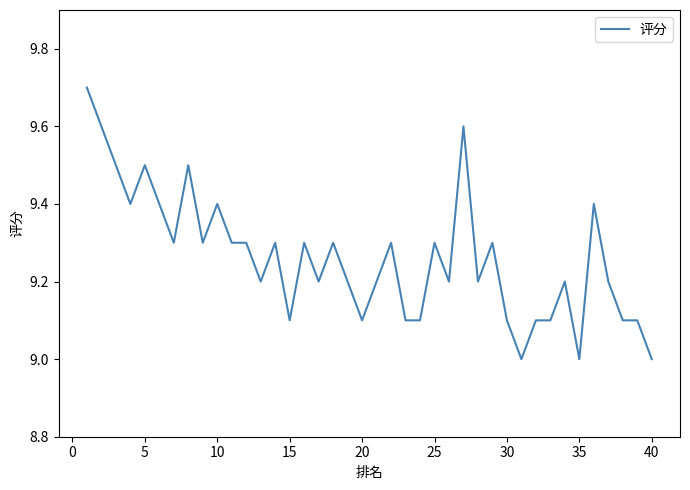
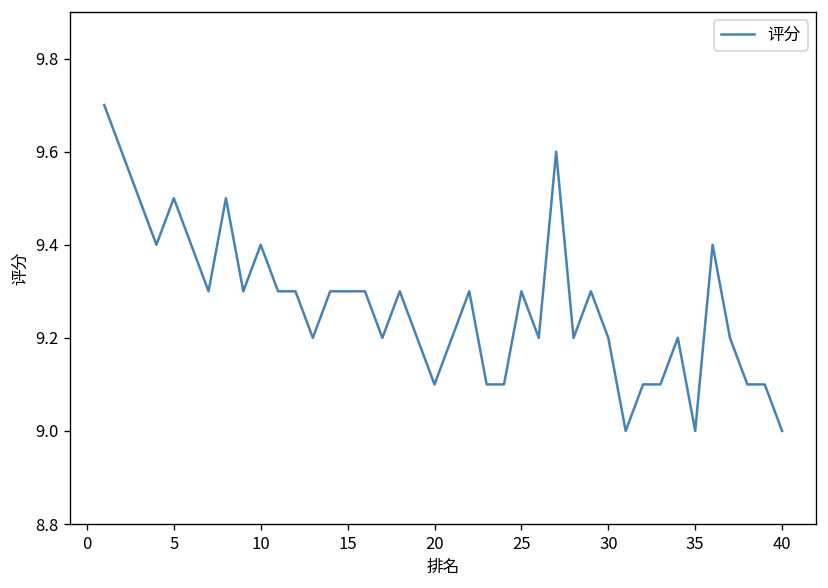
  {
    "5": 9.5,
    "10": 9.4,
-   "15": 9.1,
+   "15": 9.3,
    "20": 9.1,
    "25": 9.3,
-   "30": 9.1,
+   "30": 9.2,
    "35": 9.0,
    "40": 9.0
  }
